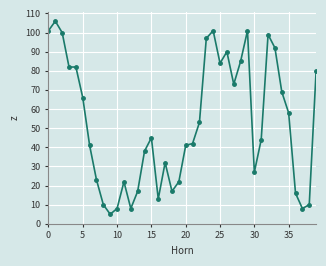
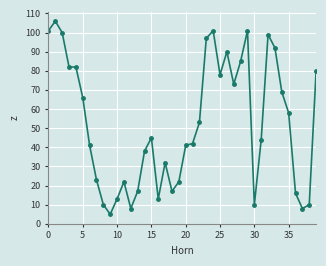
  {
    "0": 101,
    "5": 66,
-   "10": 8,
+   "10": 13,
    "15": 45,
    "20": 41,
-   "25": 84,
-   "30": 27,
+   "25": 78,
+   "30": 10,
    "35": 58
  }
